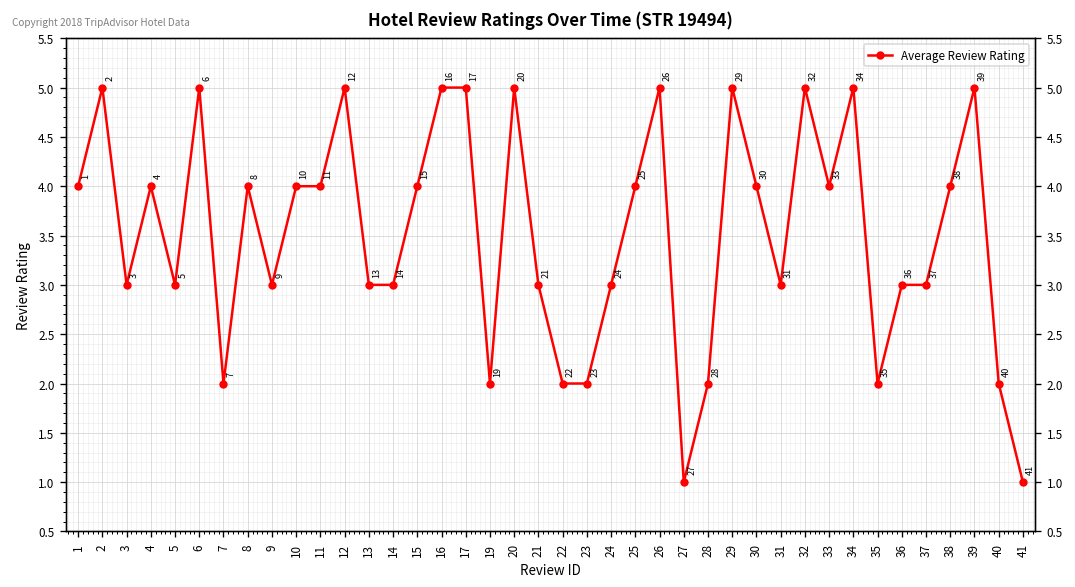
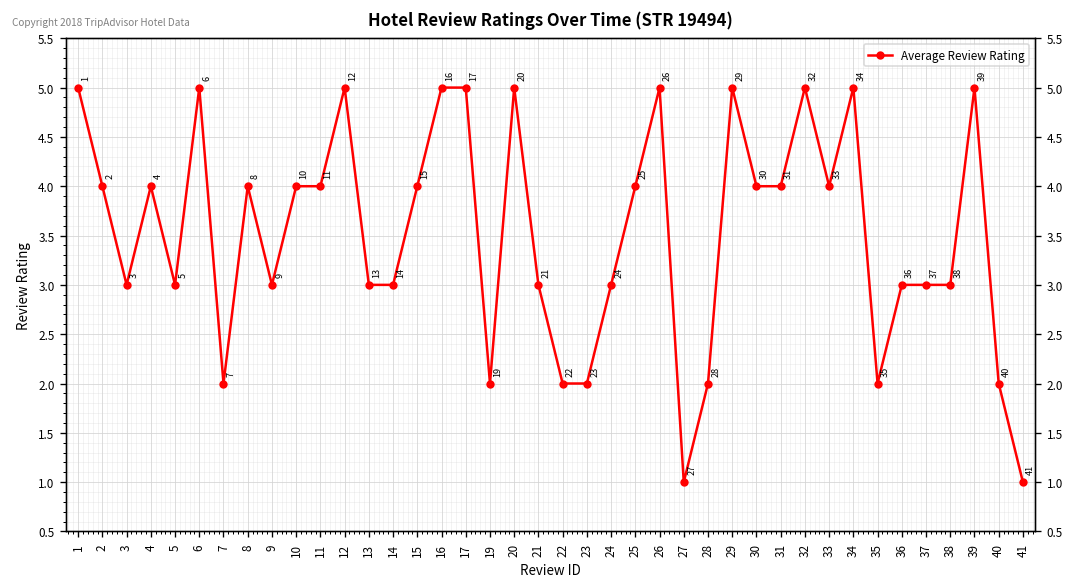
  {
-   "1": 4,
-   "2": 5,
-   "31": 3,
-   "38": 4
+   "1": 5,
+   "2": 4,
+   "31": 4,
+   "38": 3
  }
